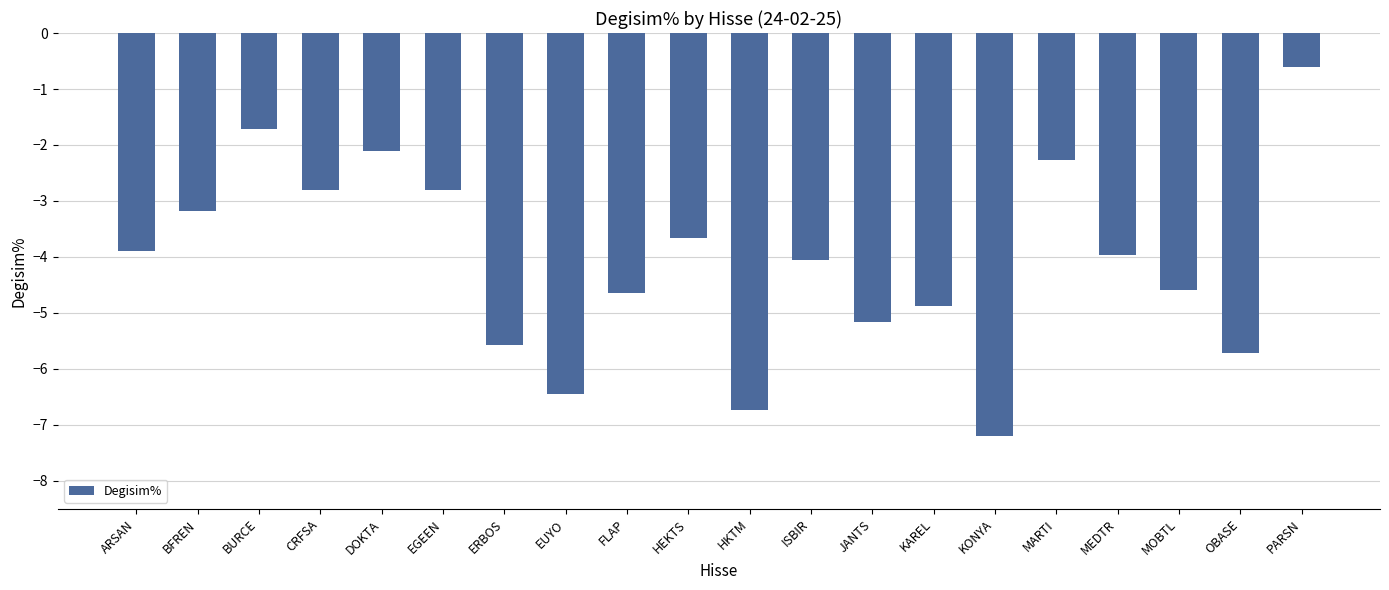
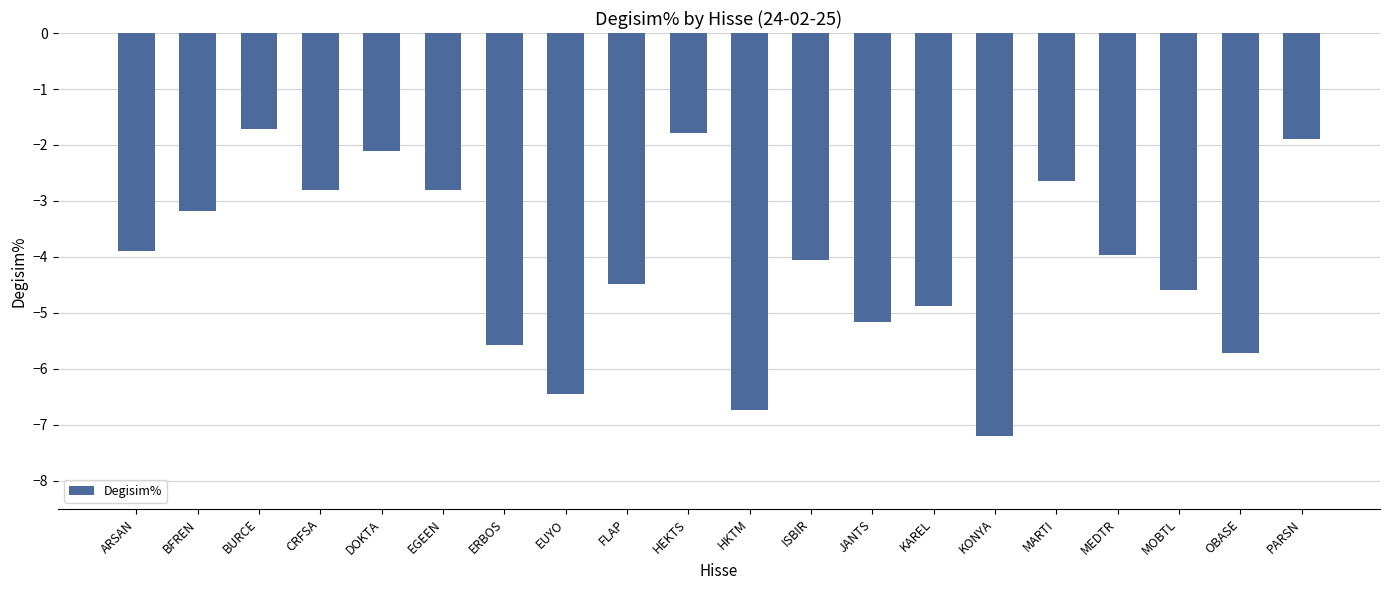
  {
    "ARSAN": -3.9,
    "BFREN": -3.2,
    "BURCE": -1.7,
    "CRFSA": -2.8,
    "DOKTA": -2.1,
    "EGEEN": -2.8,
    "ERBOS": -5.6,
    "EUYO": -6.5,
-   "FLAP": -4.7,
-   "HEKTS": -3.7,
+   "FLAP": -4.5,
+   "HEKTS": -1.8,
    "HKTM": -6.7,
    "ISBIR": -4.1,
    "JANTS": -5.2,
    "KAREL": -4.9,
    "KONYA": -7.2,
-   "MARTI": -2.3,
+   "MARTI": -2.7,
    "MEDTR": -4.0,
    "MOBTL": -4.6,
    "OBASE": -5.7,
-   "PARSN": -0.6
+   "PARSN": -1.9
  }
